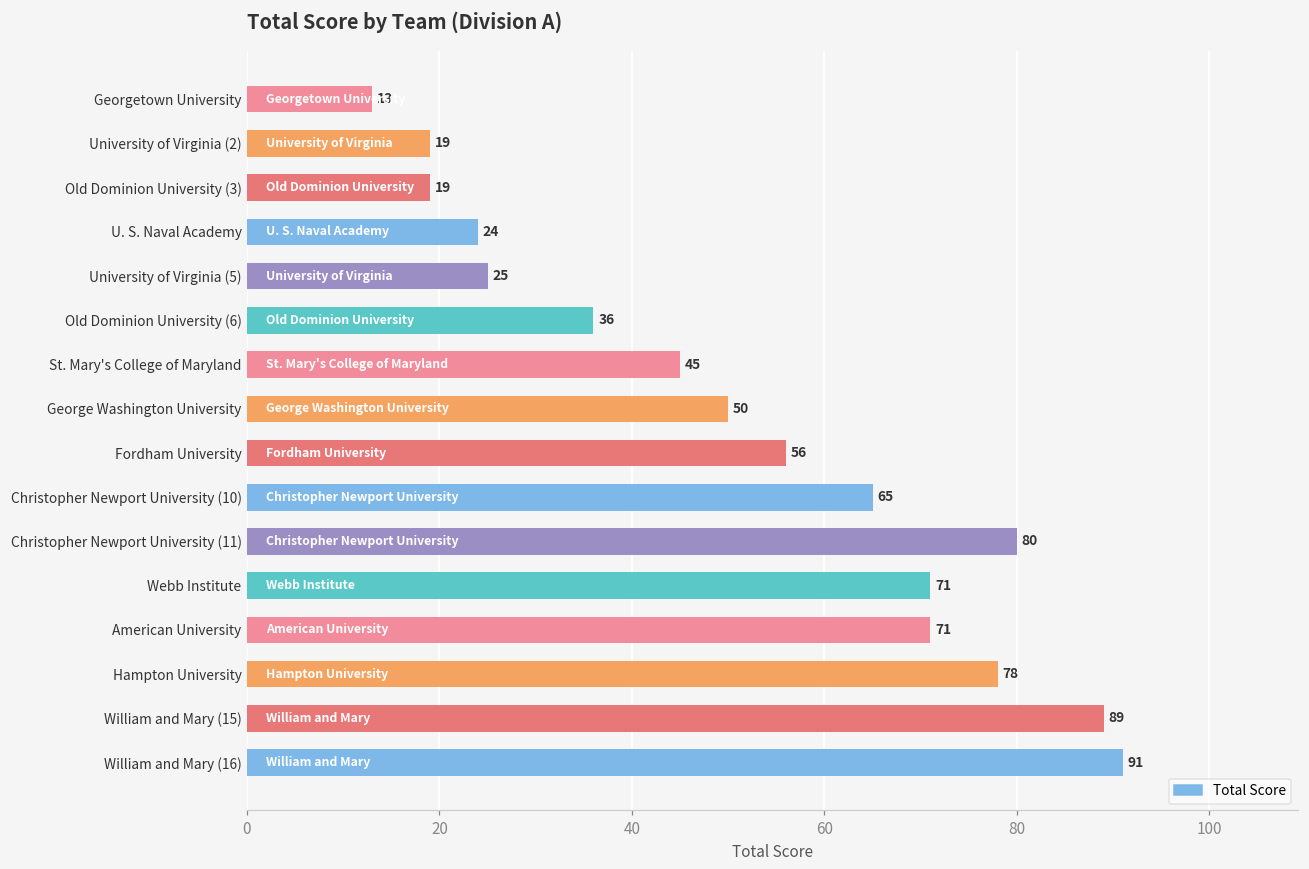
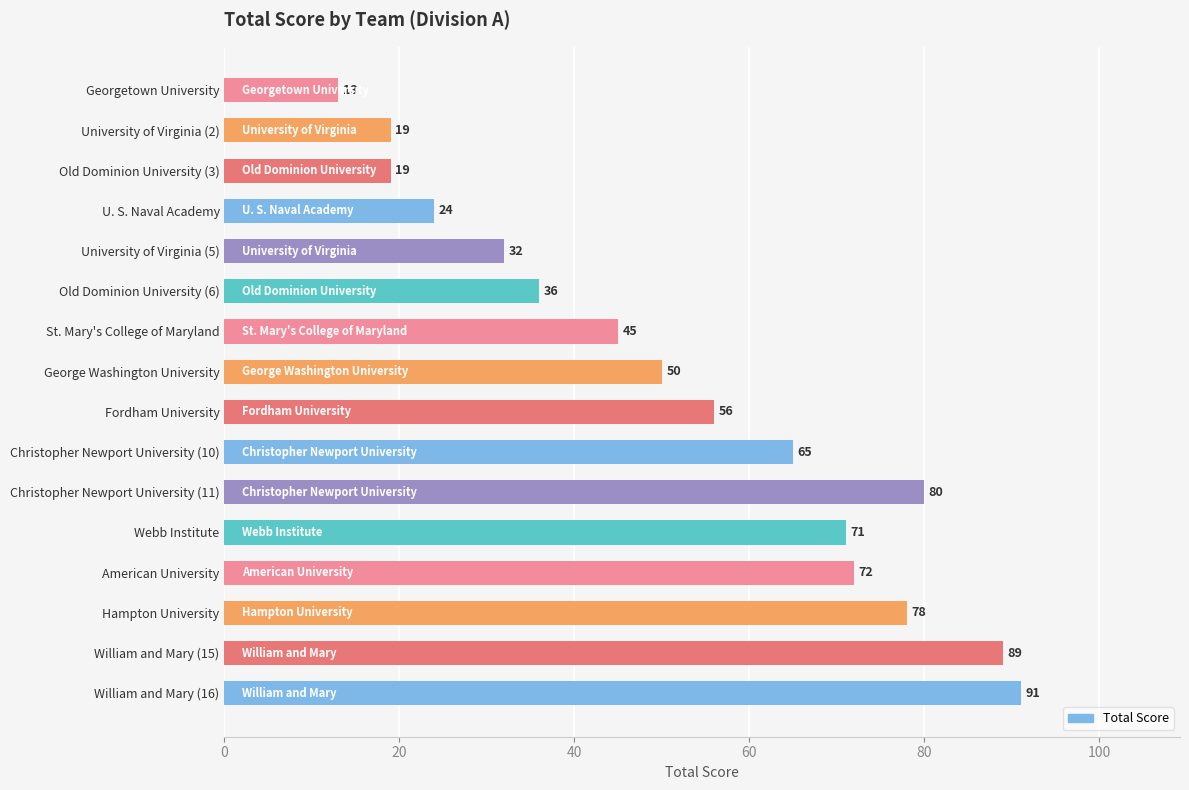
  {
    "University of Virginia (2)": 19,
    "Old Dominion University (3)": 19,
    "U. S. Naval Academy": 24,
-   "University of Virginia (5)": 25,
+   "University of Virginia (5)": 32,
    "Old Dominion University (6)": 36,
    "St. Mary's College of Maryland": 45,
    "George Washington University": 50,
    "Fordham University": 56,
    "Christopher Newport University (10)": 65,
    "Christopher Newport University (11)": 80,
    "Webb Institute": 71,
-   "American University": 71,
+   "American University": 72,
    "Hampton University": 78,
    "William and Mary (15)": 89,
    "William and Mary (16)": 91
  }
